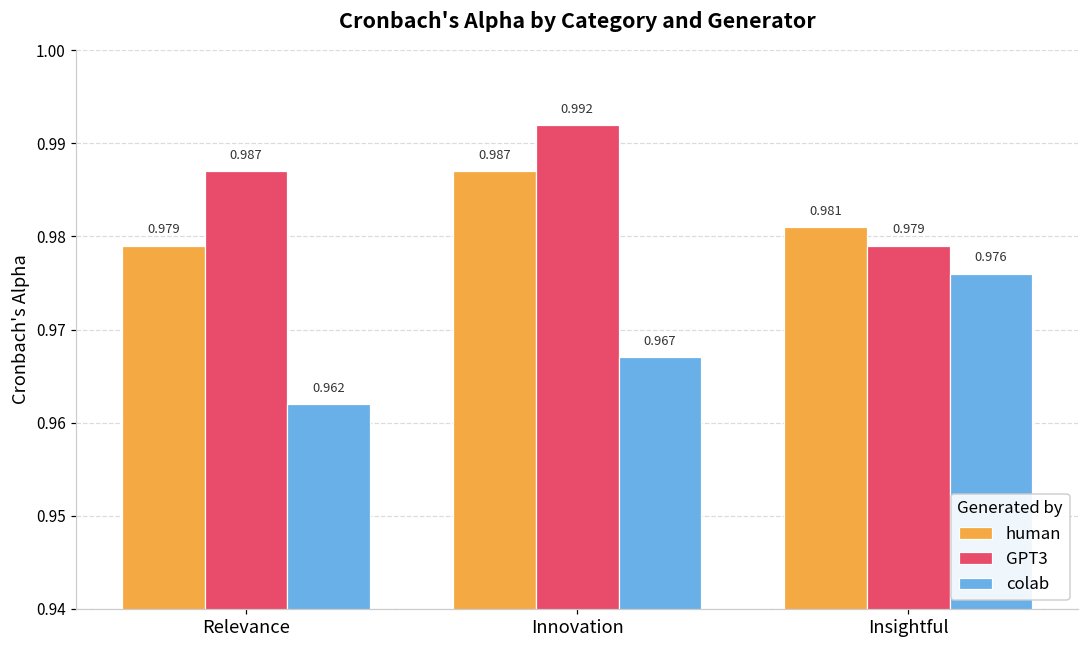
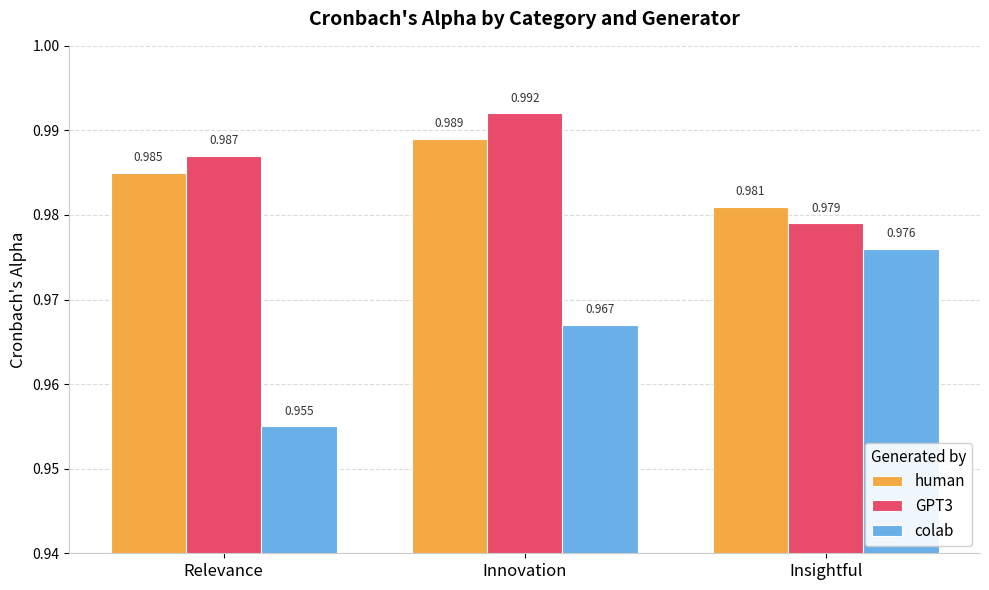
  {
    "human": {
-     "Relevance": 0.979,
-     "Innovation": 0.987,
+     "Relevance": 0.985,
+     "Innovation": 0.989,
      "Insightful": 0.981
    },
    "GPT3": {
      "Relevance": 0.987,
      "Innovation": 0.992,
      "Insightful": 0.979
    },
    "colab": {
-     "Relevance": 0.962,
+     "Relevance": 0.955,
      "Innovation": 0.967,
      "Insightful": 0.976
    }
  }
